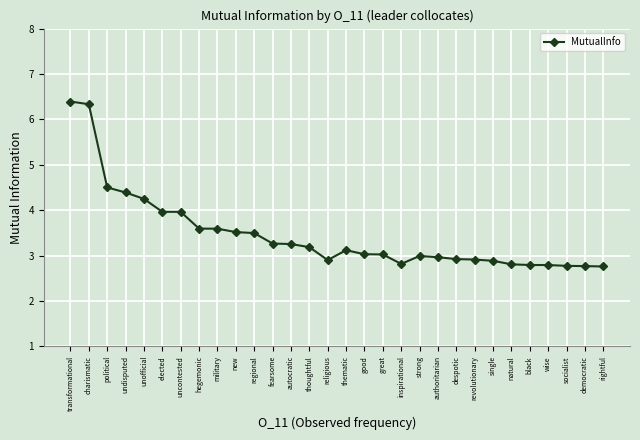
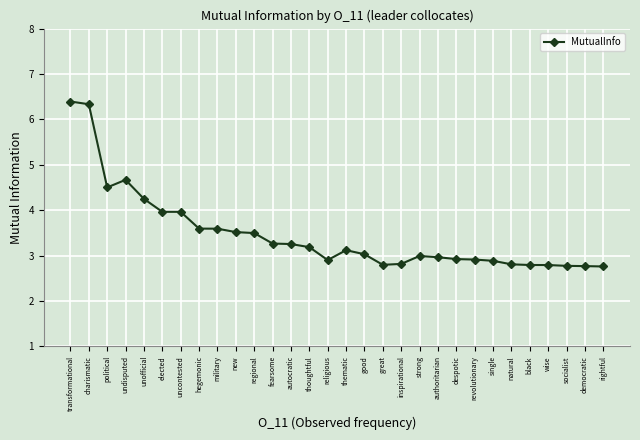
  {
    "transformational": 6.4,
    "charismatic": 6.3,
    "political": 4.5,
-   "undisputed": 4.4,
+   "undisputed": 4.7,
    "unofficial": 4.2,
    "elected": 4.0,
    "uncontested": 4.0,
    "hegemonic": 3.6,
    "military": 3.6,
    "new": 3.5,
    "regional": 3.5,
    "fearsome": 3.3,
    "autocratic": 3.3,
    "thoughtful": 3.2,
    "religious": 2.9,
    "thematic": 3.1,
    "good": 3.0,
-   "great": 3.0,
+   "great": 2.8,
    "inspirational": 2.8,
    "strong": 3.0,
    "authoritarian": 3.0,
    "despotic": 2.9,
    "revolutionary": 2.9,
    "single": 2.9,
    "natural": 2.8,
    "black": 2.8,
    "wise": 2.8,
    "socialist": 2.8,
    "democratic": 2.8,
    "rightful": 2.8
  }
